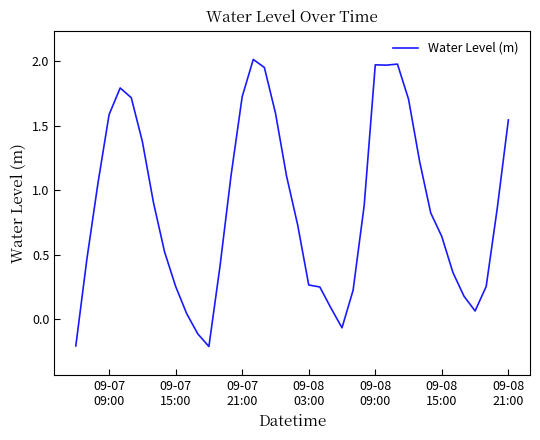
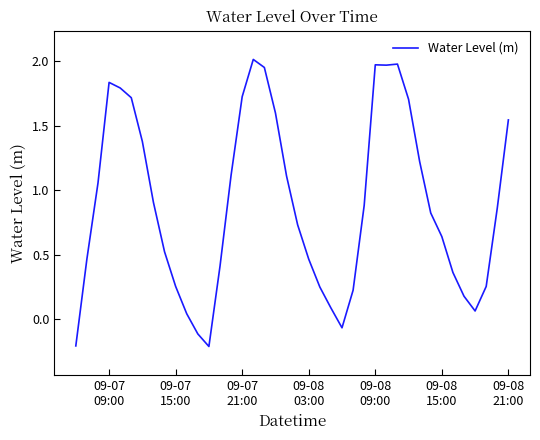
  {
-   "09-07 09:00": 1.59,
+   "09-07 09:00": 1.84,
    "09-07 15:00": 0.26,
    "09-07 21:00": 1.73,
-   "09-08 03:00": 0.27,
+   "09-08 03:00": 0.47,
    "09-08 09:00": 1.97,
    "09-08 15:00": 0.64,
    "09-08 21:00": 1.55
  }
